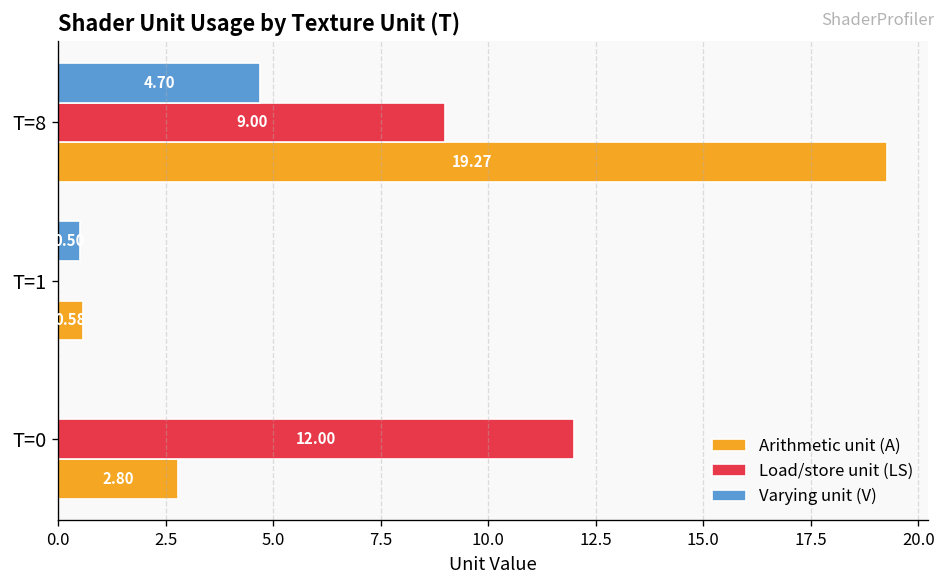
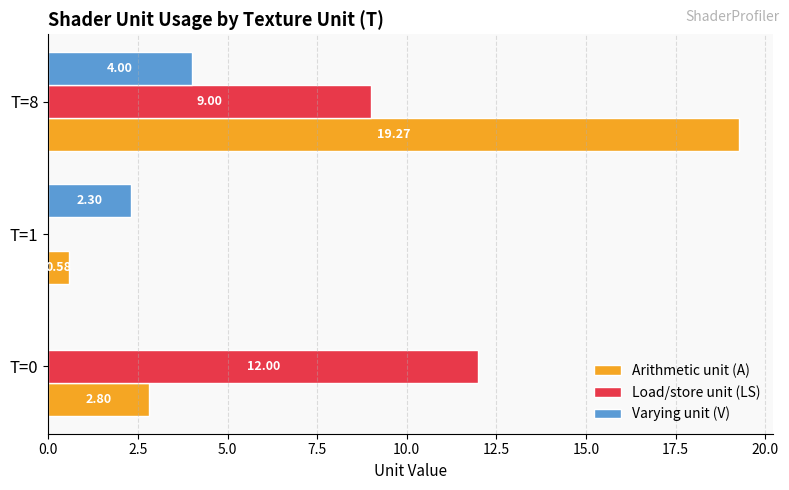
  {
    "Arithmetic unit (A)": {
      "T=8": 19.27,
      "T=1": 0.58,
      "T=0": 2.80
    },
    "Load/store unit (LS)": {
      "T=8": 9.00,
      "T=0": 12.00
    },
    "Varying unit (V)": {
-     "T=8": 4.70,
-     "T=1": 0.50
+     "T=8": 4.00,
+     "T=1": 2.30
    }
  }
